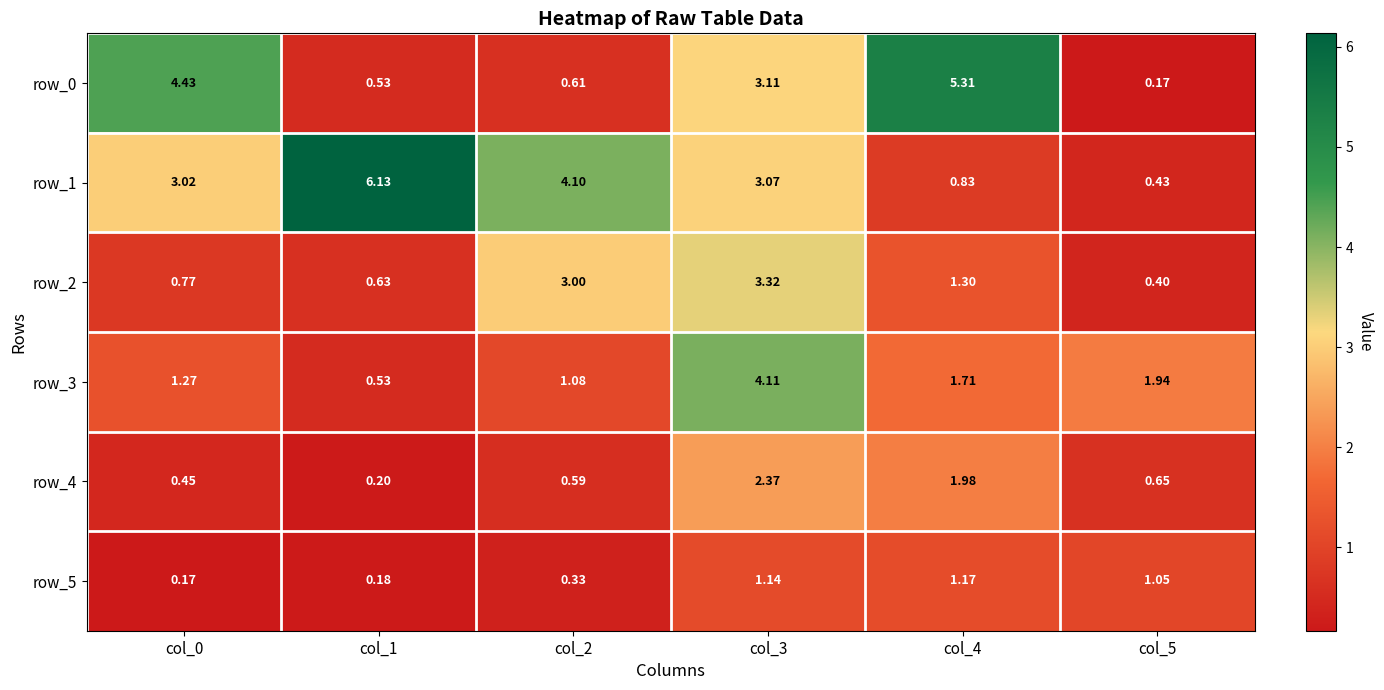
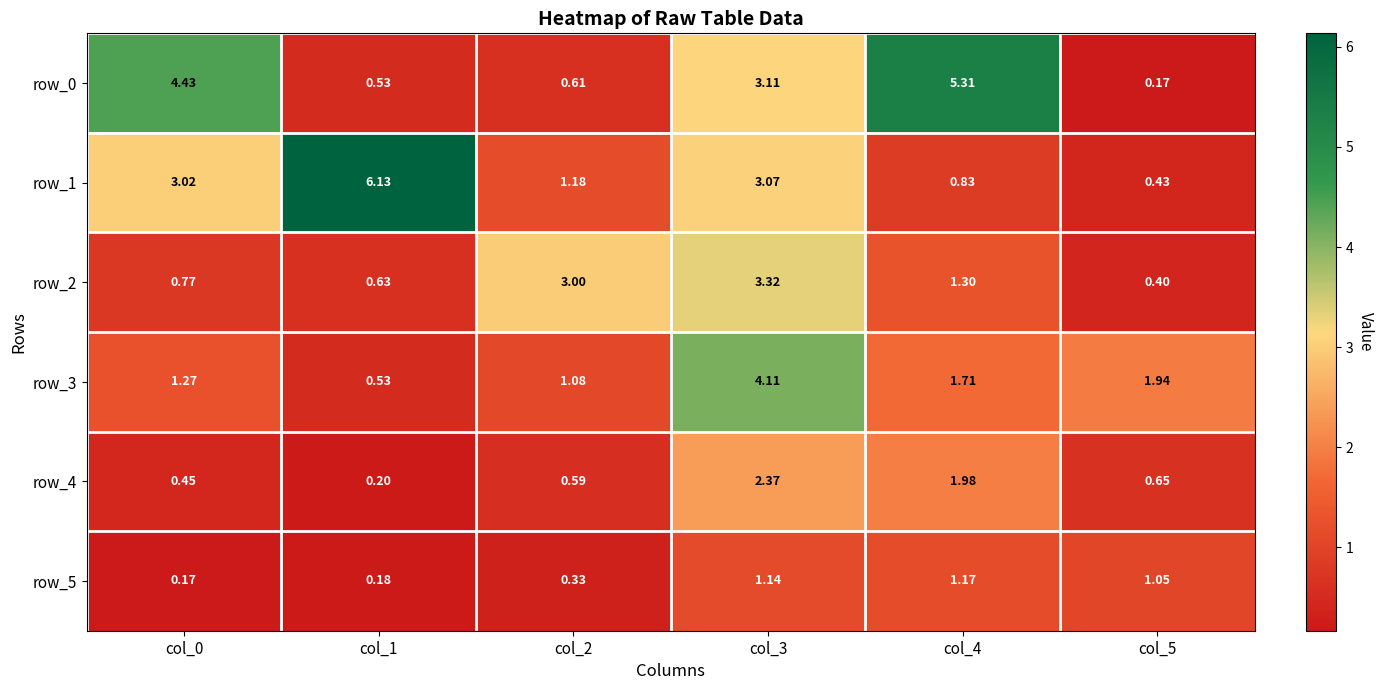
  {
    "row_0": {
      "col_0": 4.43,
      "col_1": 0.53,
      "col_2": 0.61,
      "col_3": 3.11,
      "col_4": 5.31,
      "col_5": 0.17
    },
    "row_1": {
      "col_0": 3.02,
      "col_1": 6.13,
-     "col_2": 4.10,
+     "col_2": 1.18,
      "col_3": 3.07,
      "col_4": 0.83,
      "col_5": 0.43
    },
    "row_2": {
      "col_0": 0.77,
      "col_1": 0.63,
      "col_2": 3.00,
      "col_3": 3.32,
      "col_4": 1.30,
      "col_5": 0.40
    },
    "row_3": {
      "col_0": 1.27,
      "col_1": 0.53,
      "col_2": 1.08,
      "col_3": 4.11,
      "col_4": 1.71,
      "col_5": 1.94
    },
    "row_4": {
      "col_0": 0.45,
      "col_1": 0.20,
      "col_2": 0.59,
      "col_3": 2.37,
      "col_4": 1.98,
      "col_5": 0.65
    },
    "row_5": {
      "col_0": 0.17,
      "col_1": 0.18,
      "col_2": 0.33,
      "col_3": 1.14,
      "col_4": 1.17,
      "col_5": 1.05
    }
  }
